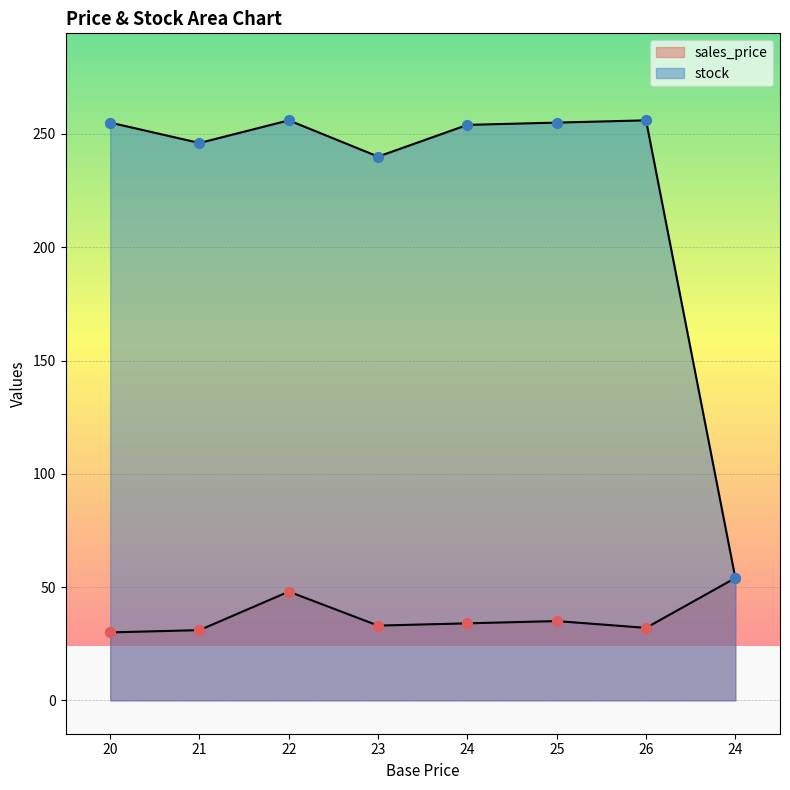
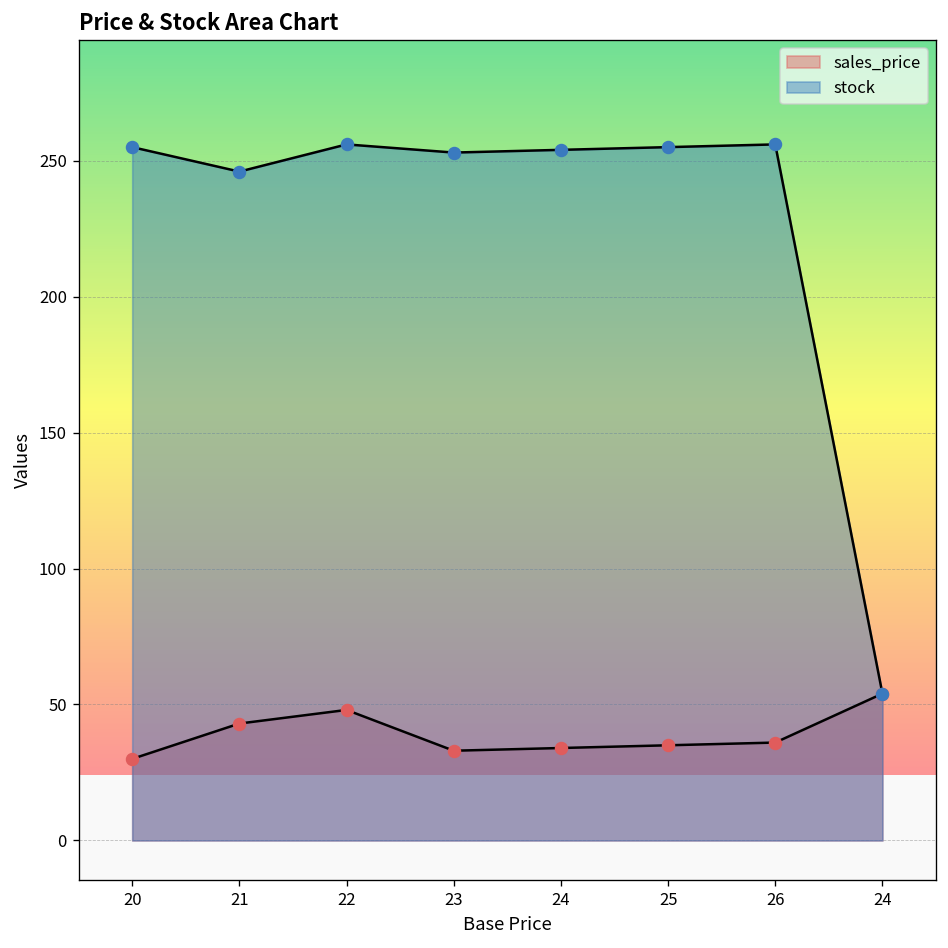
  {
    "sales_price": {
      "20": 30,
-     "21": 31,
+     "21": 43,
      "22": 48,
      "23": 33,
      "25": 35,
-     "26": 32
+     "26": 36
    },
    "stock": {
      "20": 255,
      "21": 246,
      "22": 256,
-     "23": 240,
+     "23": 253,
      "25": 255,
      "26": 256
    }
  }
